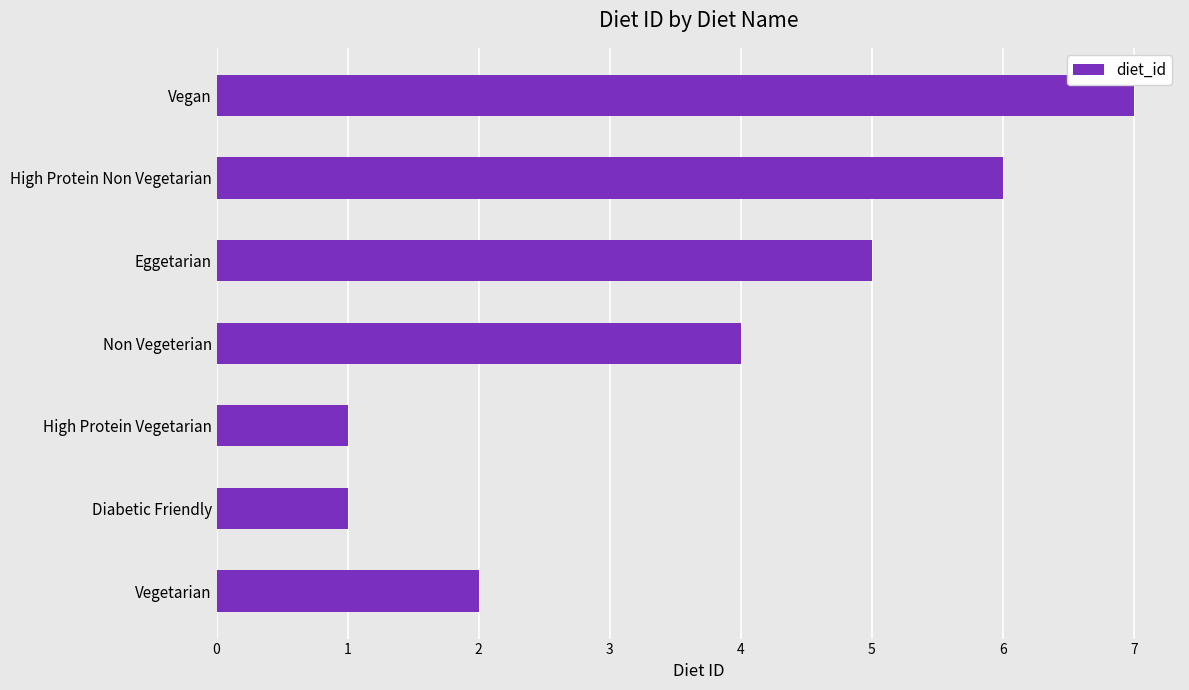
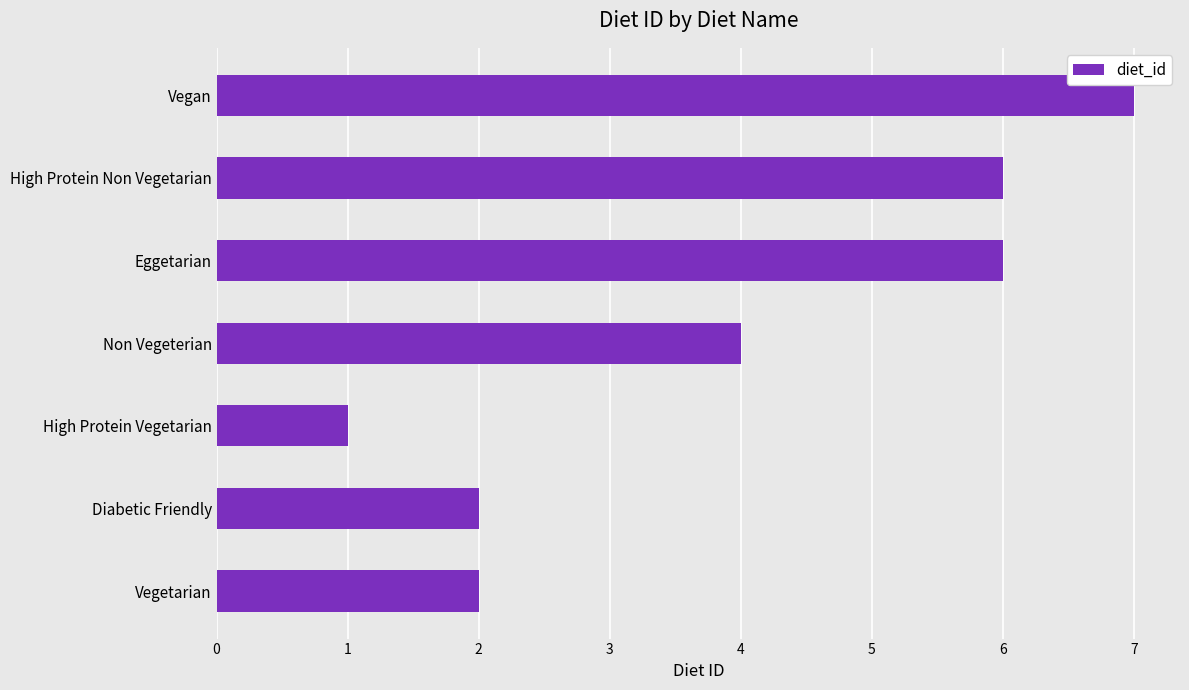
  {
    "Vegan": 7,
    "High Protein Non Vegetarian": 6,
-   "Eggetarian": 5,
+   "Eggetarian": 6,
    "Non Vegeterian": 4,
    "High Protein Vegetarian": 1,
-   "Diabetic Friendly": 1,
+   "Diabetic Friendly": 2,
    "Vegetarian": 2
  }
